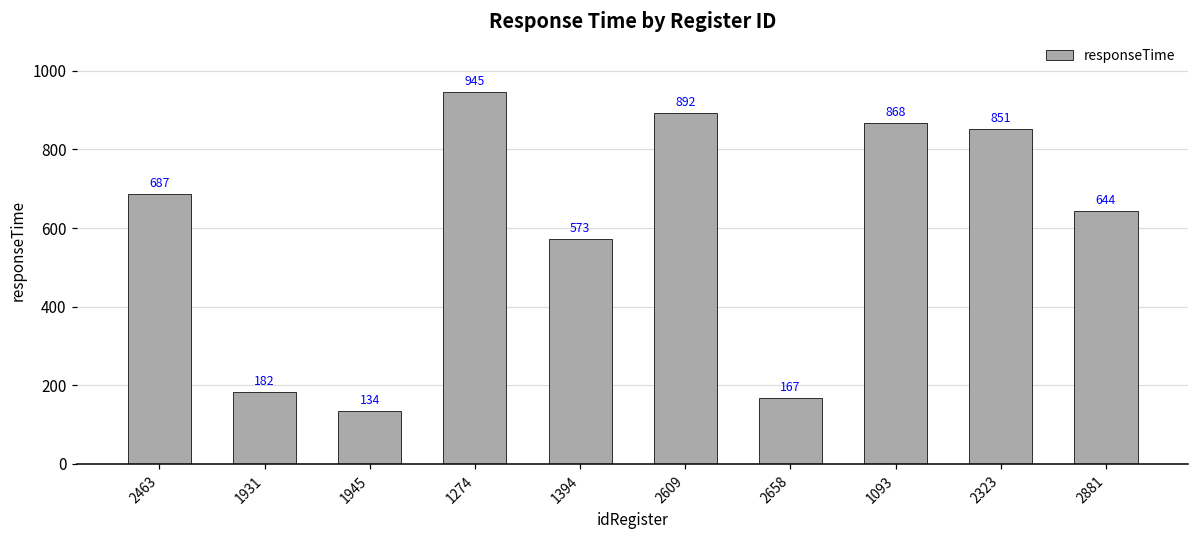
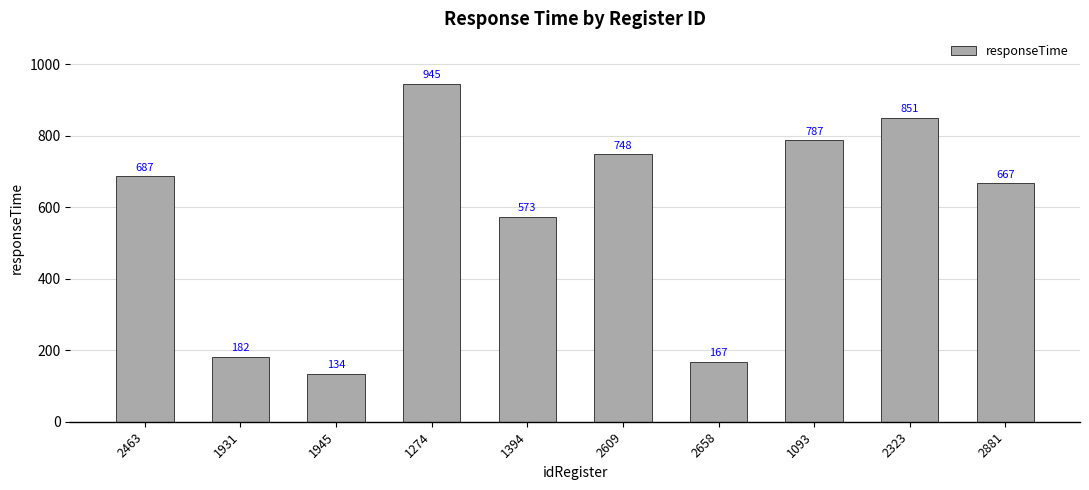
  {
    "2463": 687,
    "1931": 182,
    "1945": 134,
    "1274": 945,
    "1394": 573,
-   "2609": 892,
+   "2609": 748,
    "2658": 167,
-   "1093": 868,
+   "1093": 787,
    "2323": 851,
-   "2881": 644
+   "2881": 667
  }
